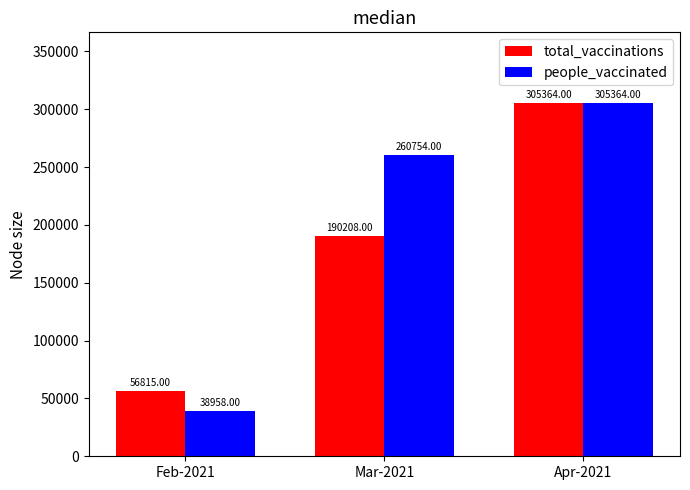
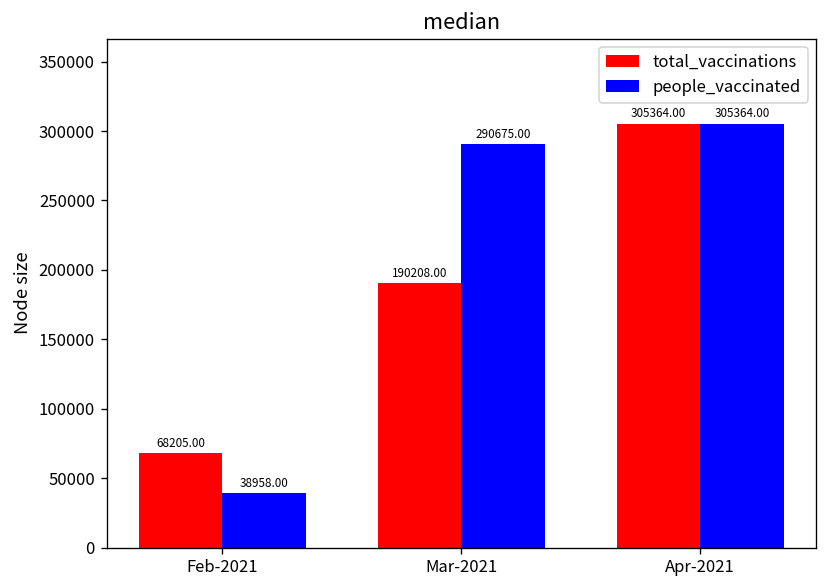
  {
    "total_vaccinations": {
-     "Feb-2021": 56815.00,
+     "Feb-2021": 68205.00,
      "Mar-2021": 190208.00,
      "Apr-2021": 305364.00
    },
    "people_vaccinated": {
      "Feb-2021": 38958.00,
-     "Mar-2021": 260754.00,
+     "Mar-2021": 290675.00,
      "Apr-2021": 305364.00
    }
  }
